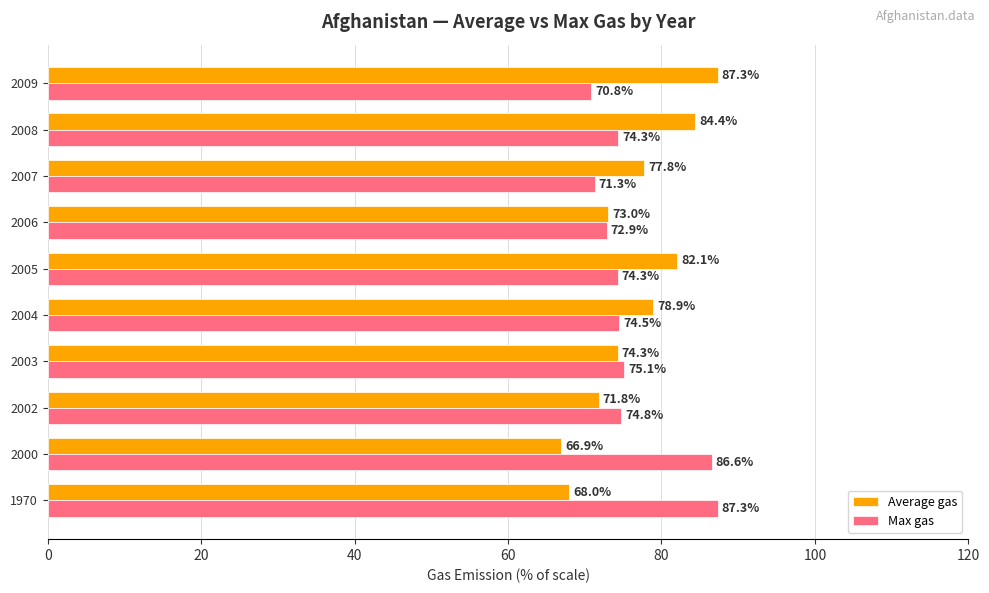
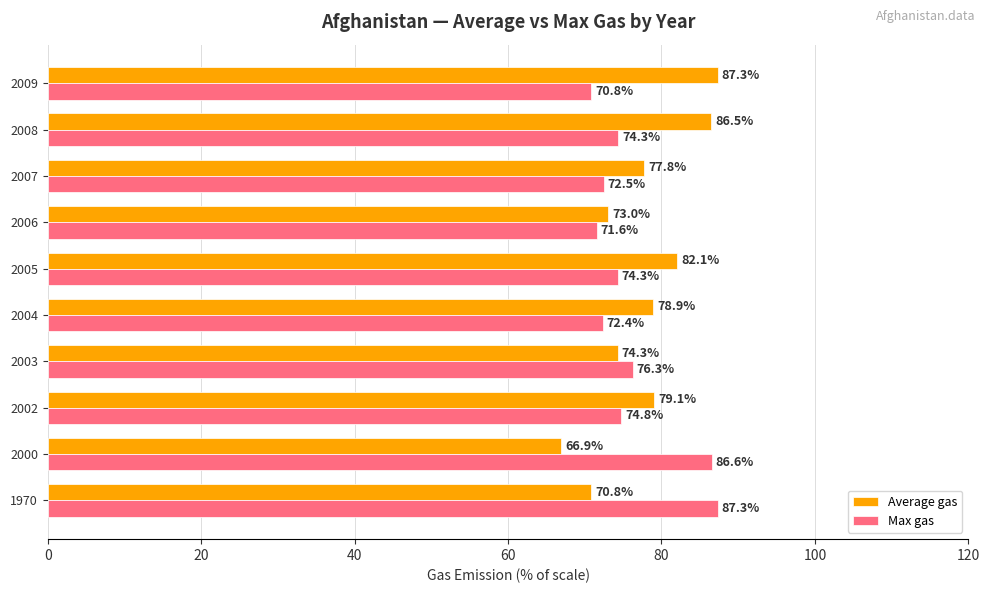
  {
    "Average gas": {
      "2009": "87.3%",
-     "2008": "84.4%",
+     "2008": "86.5%",
      "2007": "77.8%",
      "2006": "73.0%",
      "2005": "82.1%",
      "2004": "78.9%",
      "2003": "74.3%",
-     "2002": "71.8%",
+     "2002": "79.1%",
      "2000": "66.9%",
-     "1970": "68.0%"
+     "1970": "70.8%"
    },
    "Max gas": {
      "2009": "70.8%",
      "2008": "74.3%",
-     "2007": "71.3%",
-     "2006": "72.9%",
+     "2007": "72.5%",
+     "2006": "71.6%",
      "2005": "74.3%",
-     "2004": "74.5%",
-     "2003": "75.1%",
+     "2004": "72.4%",
+     "2003": "76.3%",
      "2002": "74.8%",
      "2000": "86.6%",
      "1970": "87.3%"
    }
  }
